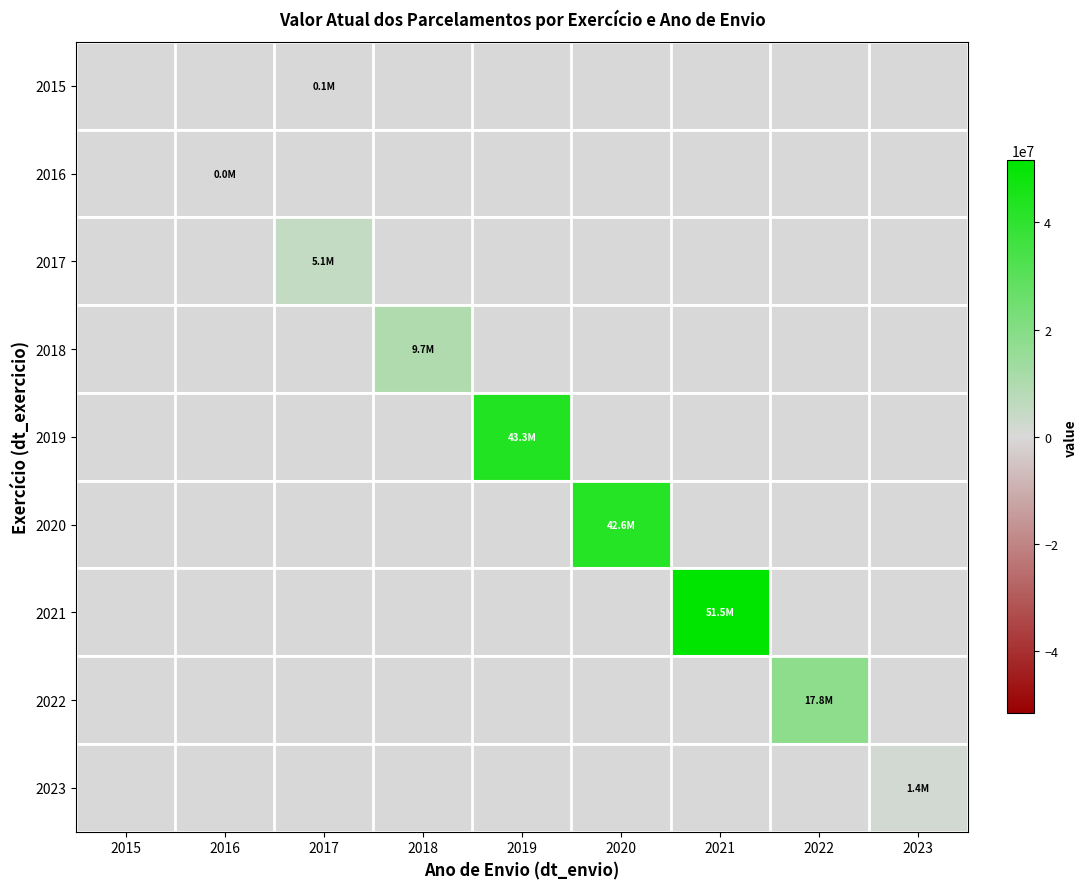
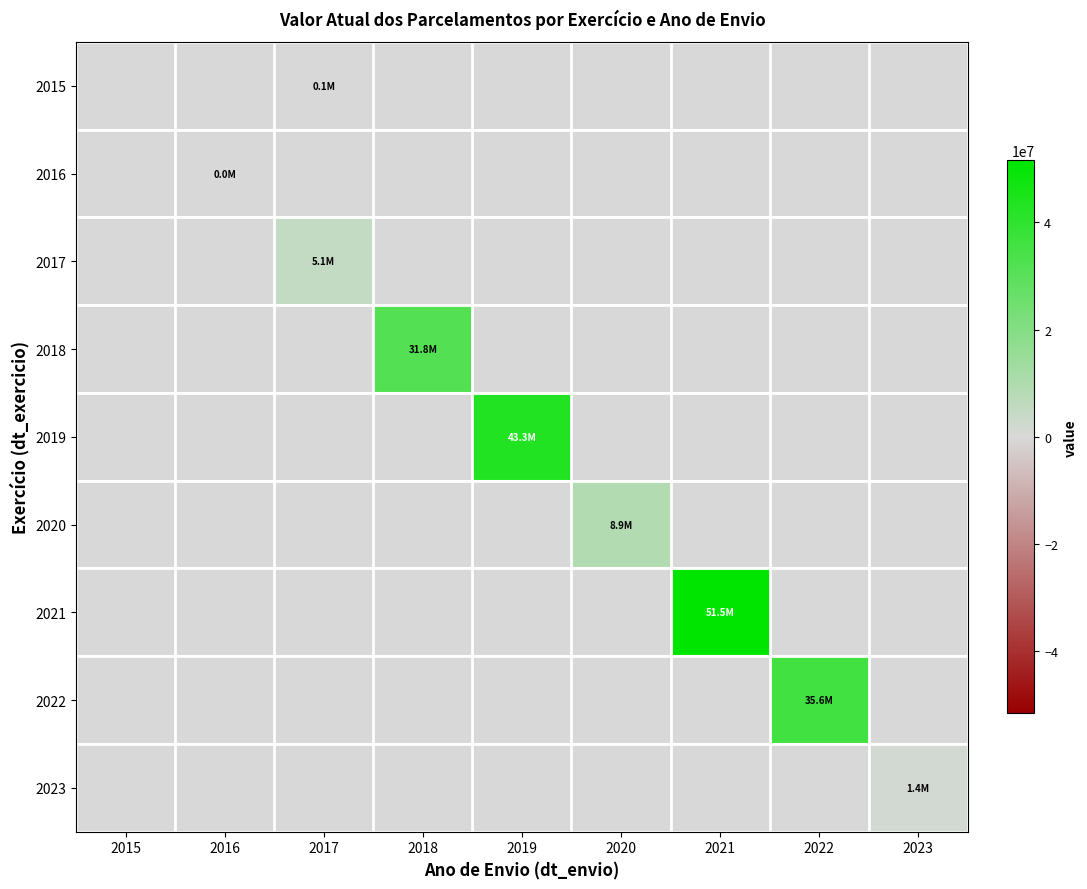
  {
    "2015": {
      "2017": "0.1M"
    },
    "2016": {
      "2016": "0.0M"
    },
    "2017": {
      "2017": "5.1M"
    },
    "2018": {
-     "2018": "9.7M"
+     "2018": "31.8M"
    },
    "2019": {
      "2019": "43.3M"
    },
    "2020": {
-     "2020": "42.6M"
+     "2020": "8.9M"
    },
    "2021": {
      "2021": "51.5M"
    },
    "2022": {
-     "2022": "17.8M"
+     "2022": "35.6M"
    },
    "2023": {
      "2023": "1.4M"
    }
  }
